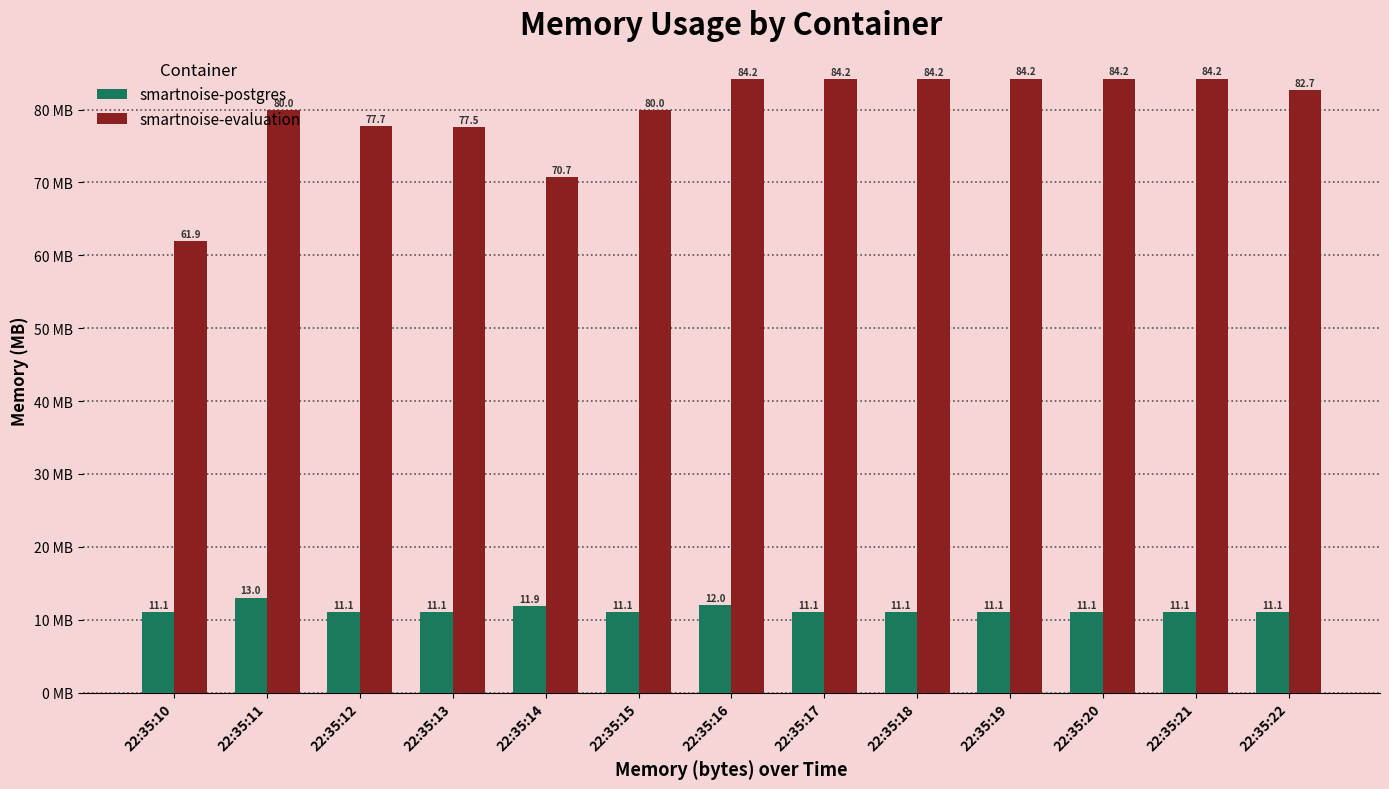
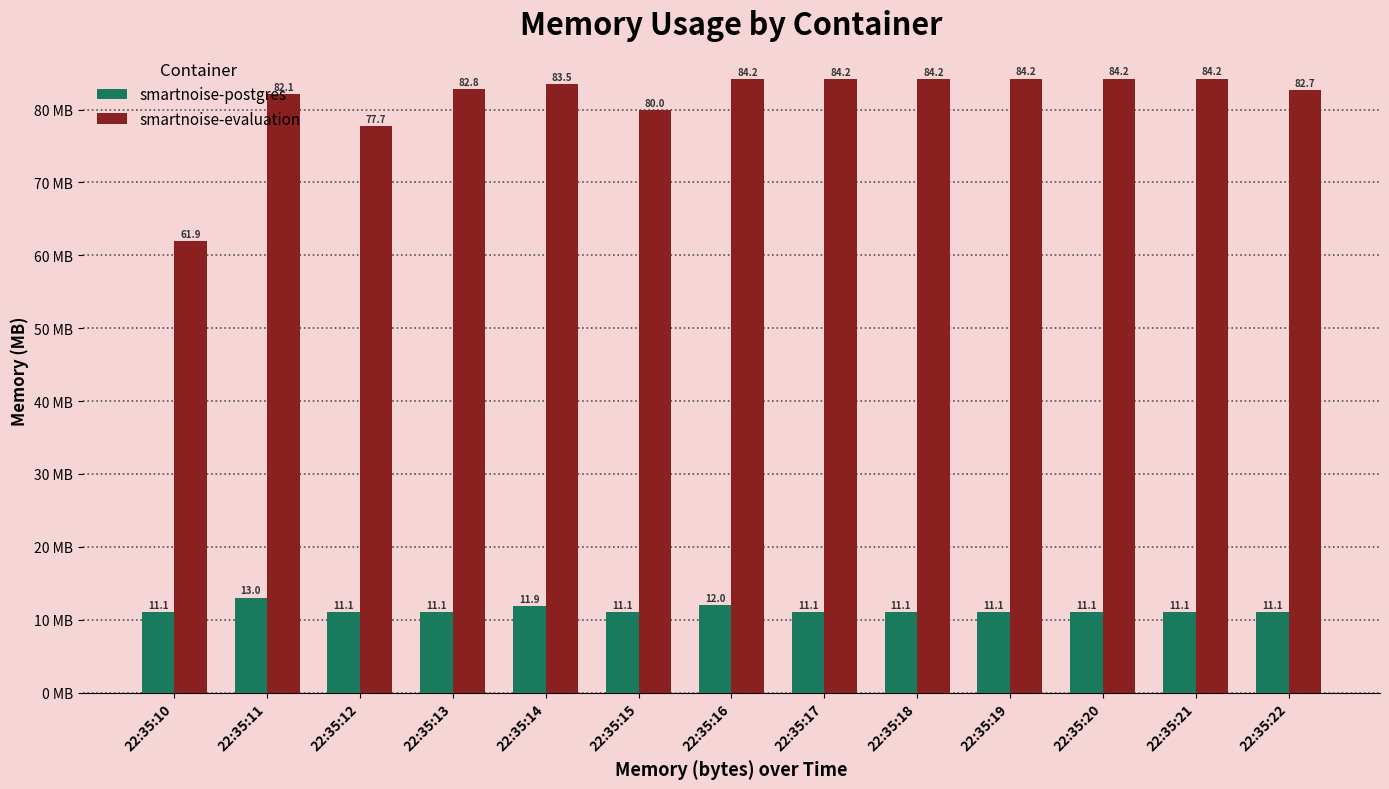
  {
    "smartnoise-postgres": {
      "22:35:10": 11.1,
      "22:35:11": 13.0,
      "22:35:12": 11.1,
      "22:35:13": 11.1,
      "22:35:14": 11.9,
      "22:35:15": 11.1,
      "22:35:16": 12.0,
      "22:35:17": 11.1,
      "22:35:18": 11.1,
      "22:35:19": 11.1,
      "22:35:20": 11.1,
      "22:35:21": 11.1,
      "22:35:22": 11.1
    },
    "smartnoise-evaluation": {
      "22:35:10": 61.9,
-     "22:35:11": 80.0,
+     "22:35:11": 82.1,
      "22:35:12": 77.7,
-     "22:35:13": 77.5,
-     "22:35:14": 70.7,
+     "22:35:13": 82.8,
+     "22:35:14": 83.5,
      "22:35:15": 80.0,
      "22:35:16": 84.2,
      "22:35:17": 84.2,
      "22:35:18": 84.2,
      "22:35:19": 84.2,
      "22:35:20": 84.2,
      "22:35:21": 84.2,
      "22:35:22": 82.7
    }
  }
